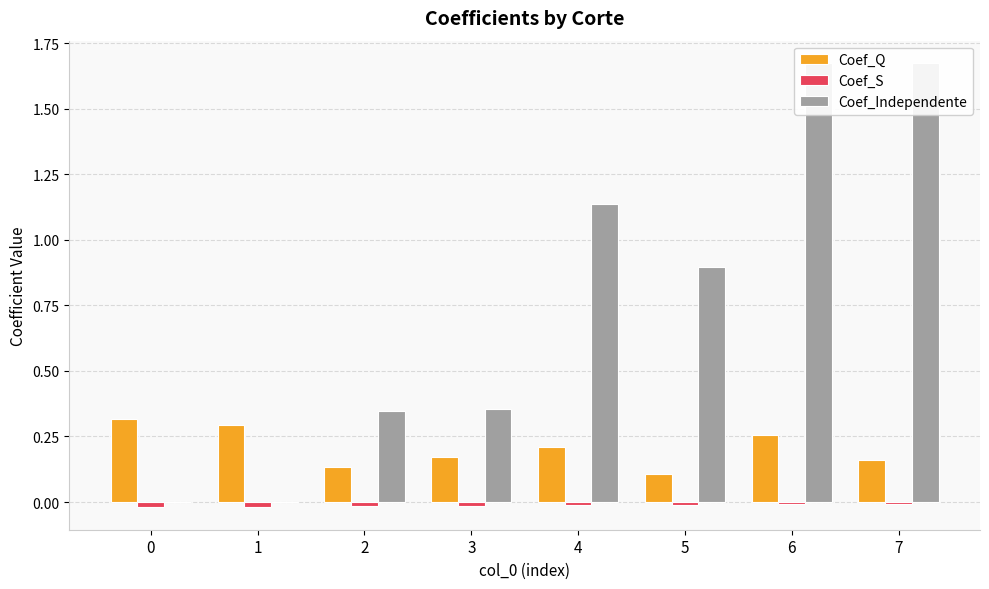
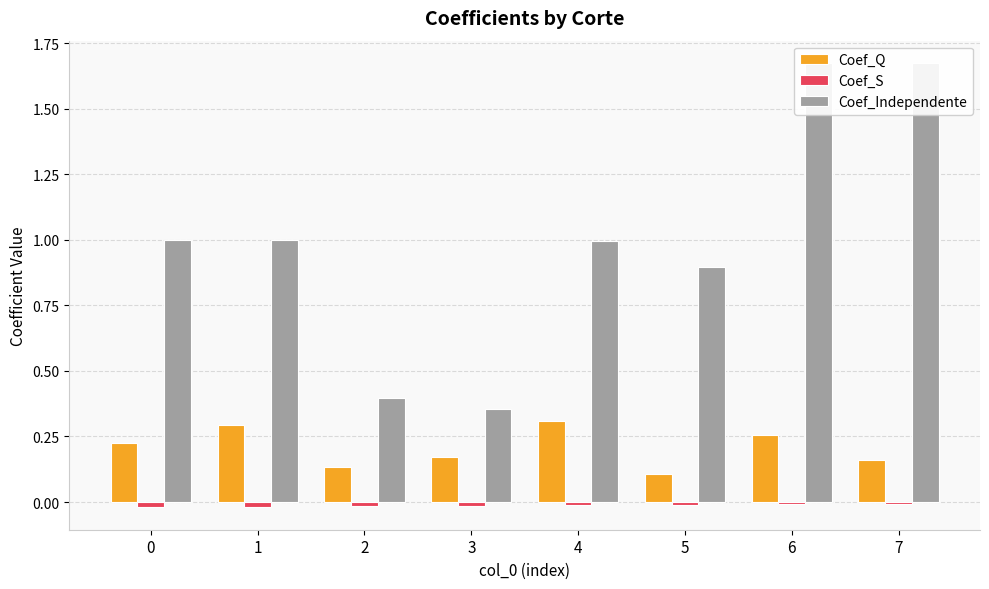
  {
    "Coef_Q": {
-     "0": 0.32,
+     "0": 0.23,
      "1": 0.29,
      "2": 0.13,
      "3": 0.17,
-     "4": 0.21,
+     "4": 0.31,
      "5": 0.11,
      "6": 0.25,
      "7": 0.16
    },
    "Coef_S": {
      "0": -0.02,
      "1": -0.02,
      "2": -0.01,
      "3": -0.01,
      "4": -0.01,
      "5": -0.01
    },
    "Coef_Independente": {
-     "0": 0,
-     "1": 0,
-     "2": 0.35,
+     "0": 1,
+     "1": 1,
+     "2": 0.40,
      "3": 0.35,
-     "4": 1.14,
+     "4": 1.00,
      "5": 0.90
    }
  }
